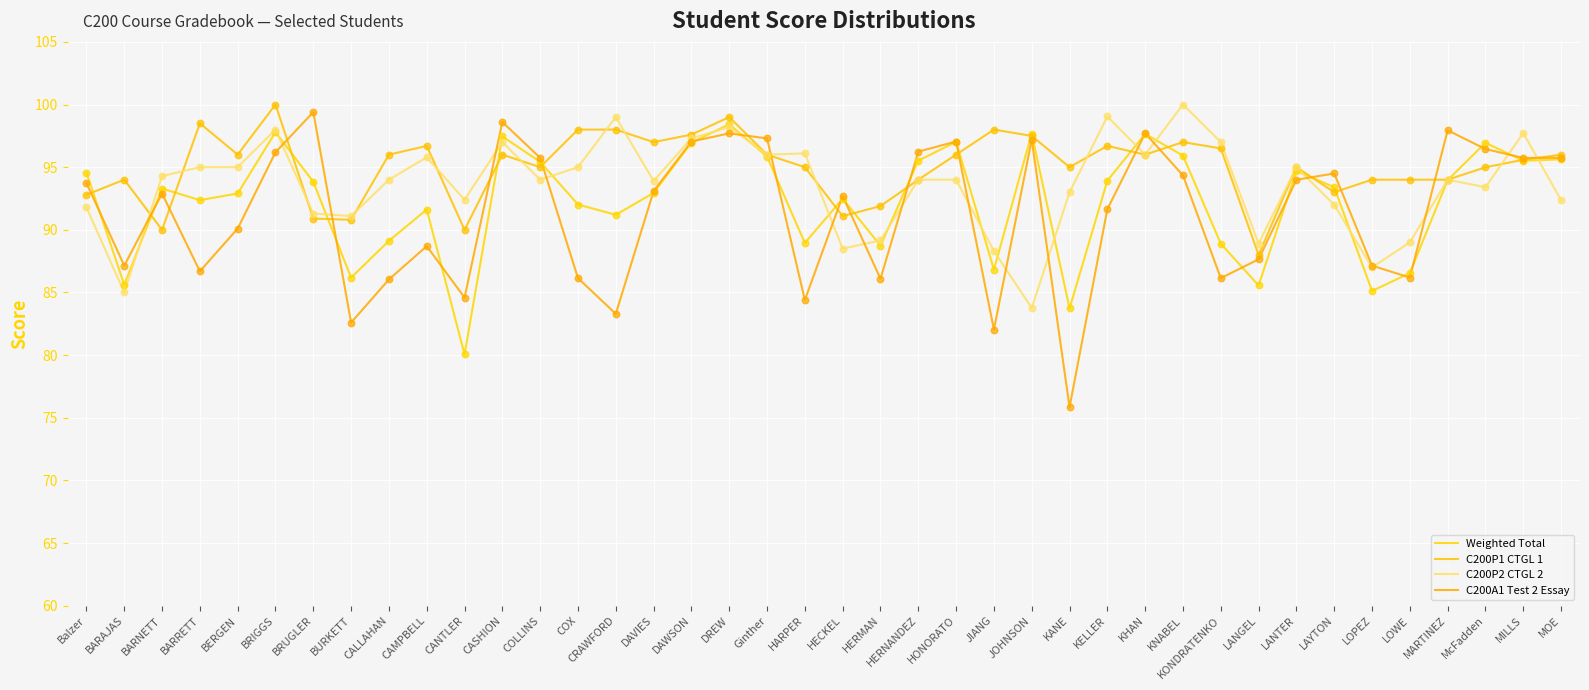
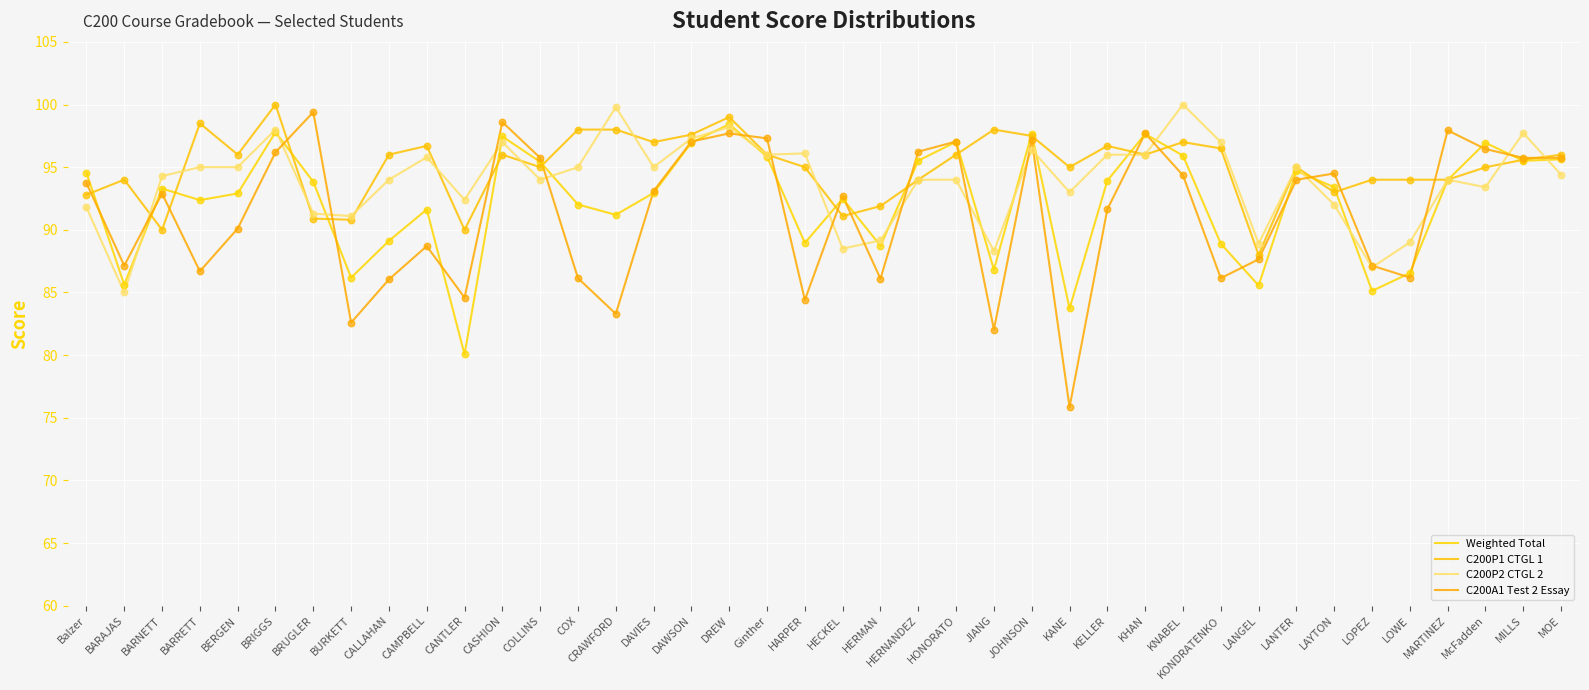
  {
    "C200P2 CTGL 2": {
      "Balzer": 91.8,
      "BARAJAS": 85.0,
      "BARNETT": 94.3,
      "BARRETT": 95.0,
      "BERGEN": 95.0,
      "BRIGGS": 98.0,
      "BRUGLER": 91.3,
      "BURKETT": 91.1,
      "CALLAHAN": 94.0,
      "CAMPBELL": 95.8,
      "CANTLER": 92.4,
      "CASHION": 97.0,
      "COLLINS": 94.0,
      "COX": 95.0,
-     "CRAWFORD": 99.0,
-     "DAVIES": 93.9,
+     "CRAWFORD": 99.8,
+     "DAVIES": 95.0,
      "DAWSON": 97.3,
      "DREW": 98.2,
      "HARPER": 96.1,
      "HECKEL": 88.5,
      "HERMAN": 89.2,
      "HONORATO": 94.0,
      "JIANG": 88.3,
-     "JOHNSON": 83.8,
+     "JOHNSON": 96.4,
      "KANE": 93.0,
-     "KELLER": 99.0,
+     "KELLER": 96.0,
      "KNABEL": 100.0,
      "KONDRATENKO": 97.0,
      "LANGEL": 88.9,
      "LAYTON": 92.0,
      "LOWE": 89.0,
      "McFadden": 93.4,
      "MILLS": 97.7,
-     "MOE": 92.4
+     "MOE": 94.4
    }
  }
